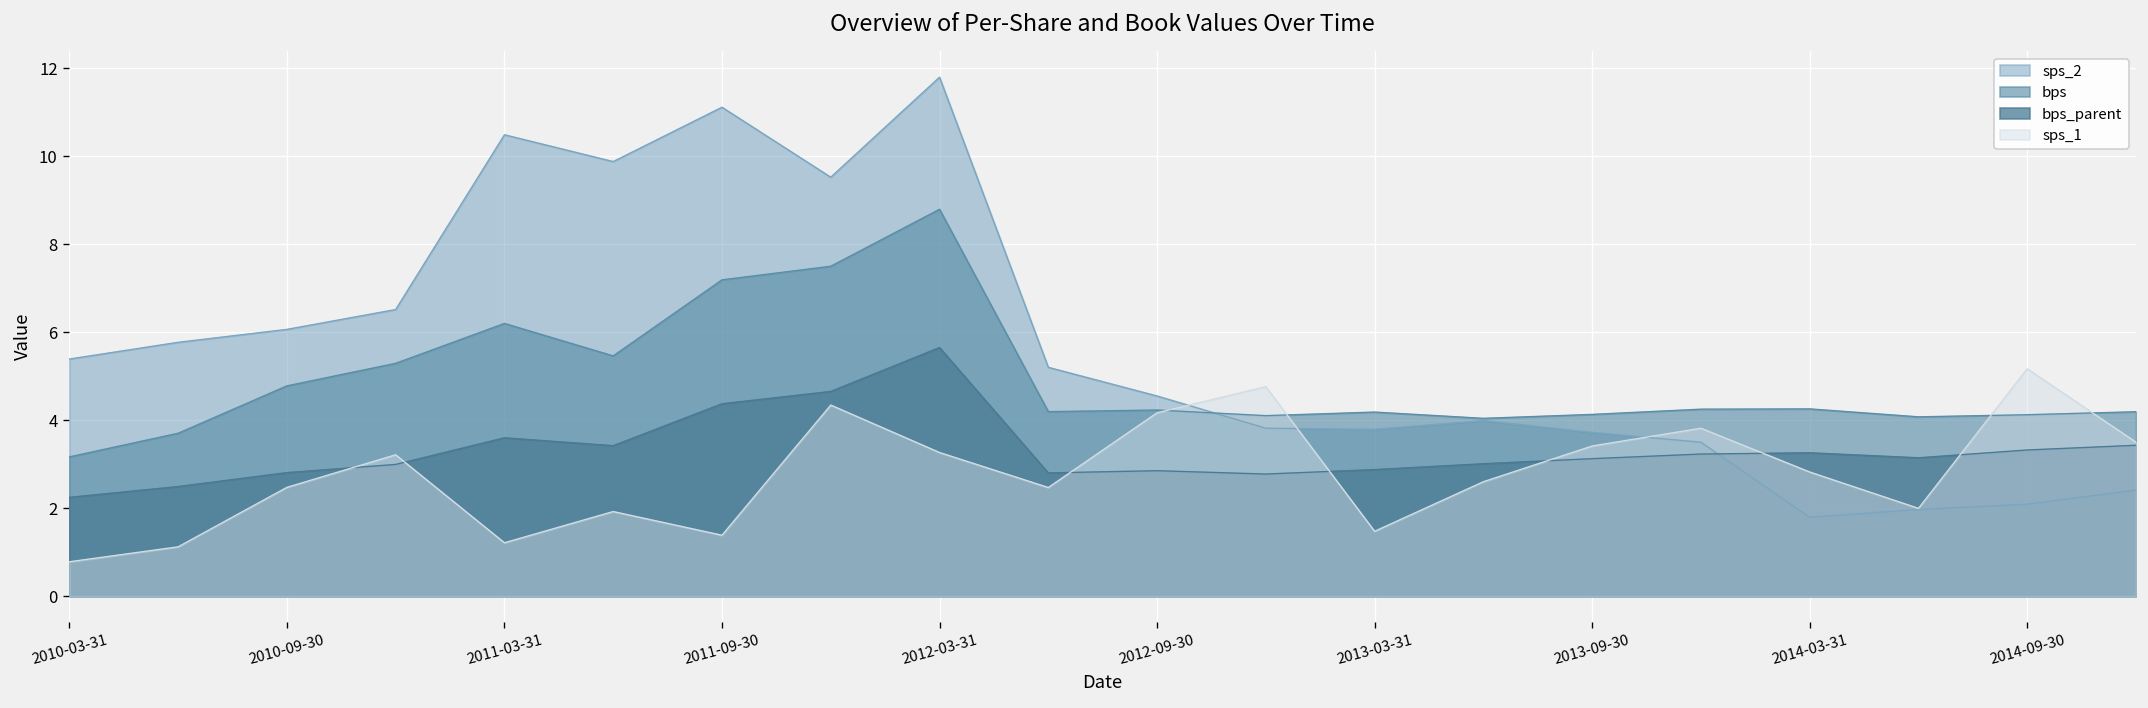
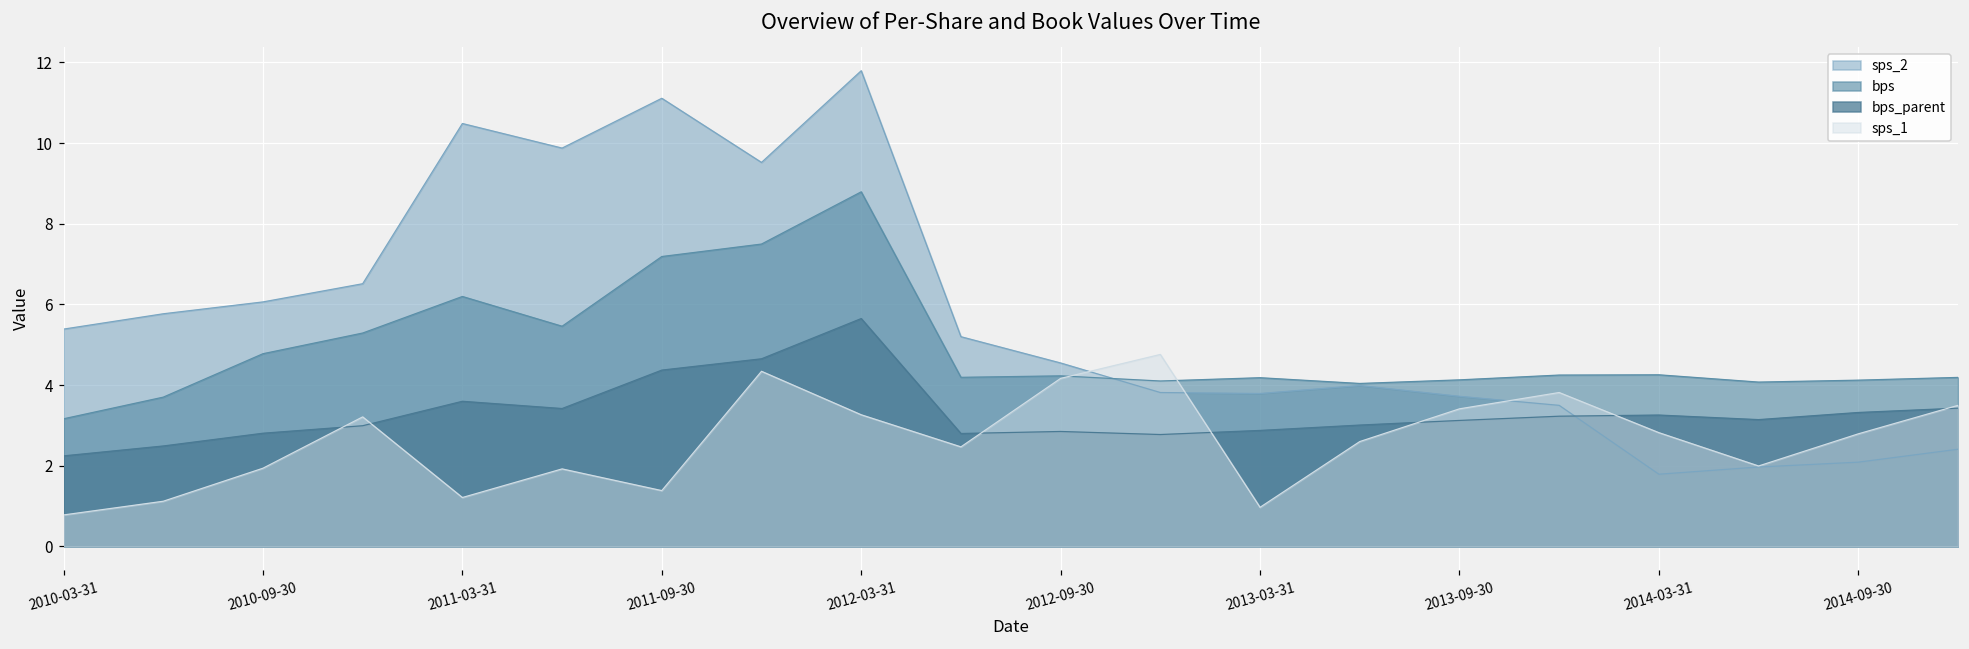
  {
    "sps_1": {
      "2010-03-31": 0.8,
-     "2010-09-30": 2.5,
+     "2010-09-30": 1.9,
      "2011-03-31": 1.2,
      "2011-09-30": 1.4,
      "2012-03-31": 3.3,
-     "2013-03-31": 1.5,
+     "2013-03-31": 1.0,
      "2013-09-30": 3.4,
      "2014-03-31": 2.8,
-     "2014-09-30": 5.2
+     "2014-09-30": 2.8
    }
  }
